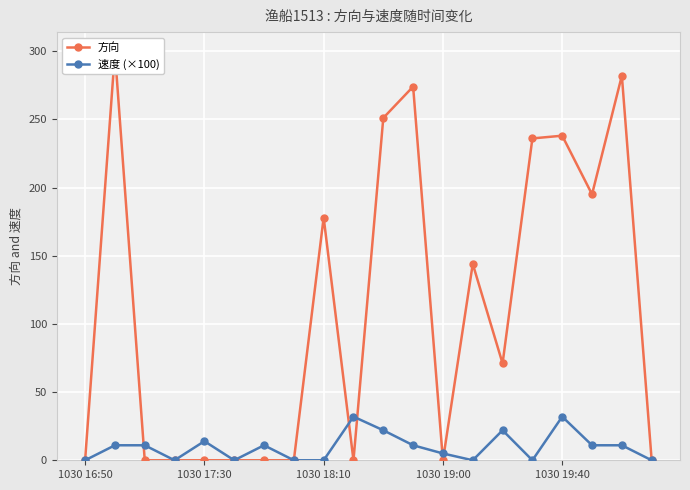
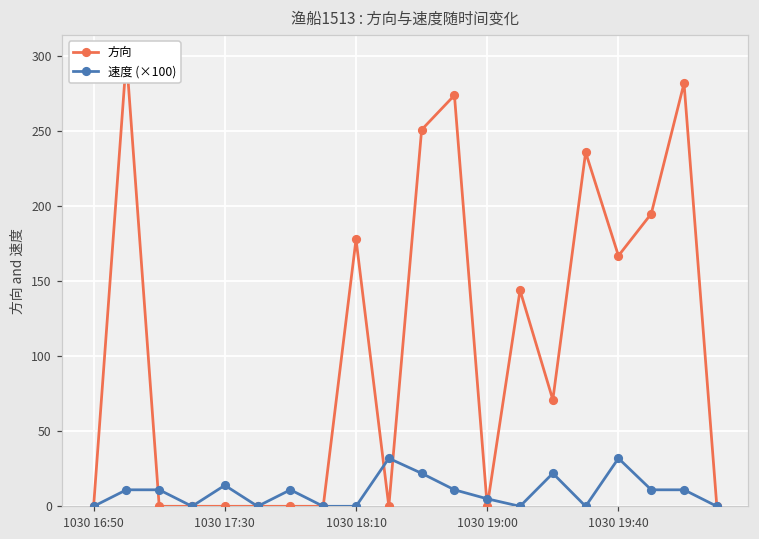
  {
    "方向": {
      "1030 17:30": 0,
      "1030 18:10": 178,
      "1030 19:00": 0,
-     "1030 19:40": 238
+     "1030 19:40": 167
    },
    "速度 (×100)": {
      "1030 17:30": 14,
      "1030 18:10": 0,
      "1030 19:00": 5,
      "1030 19:40": 32
    }
  }
